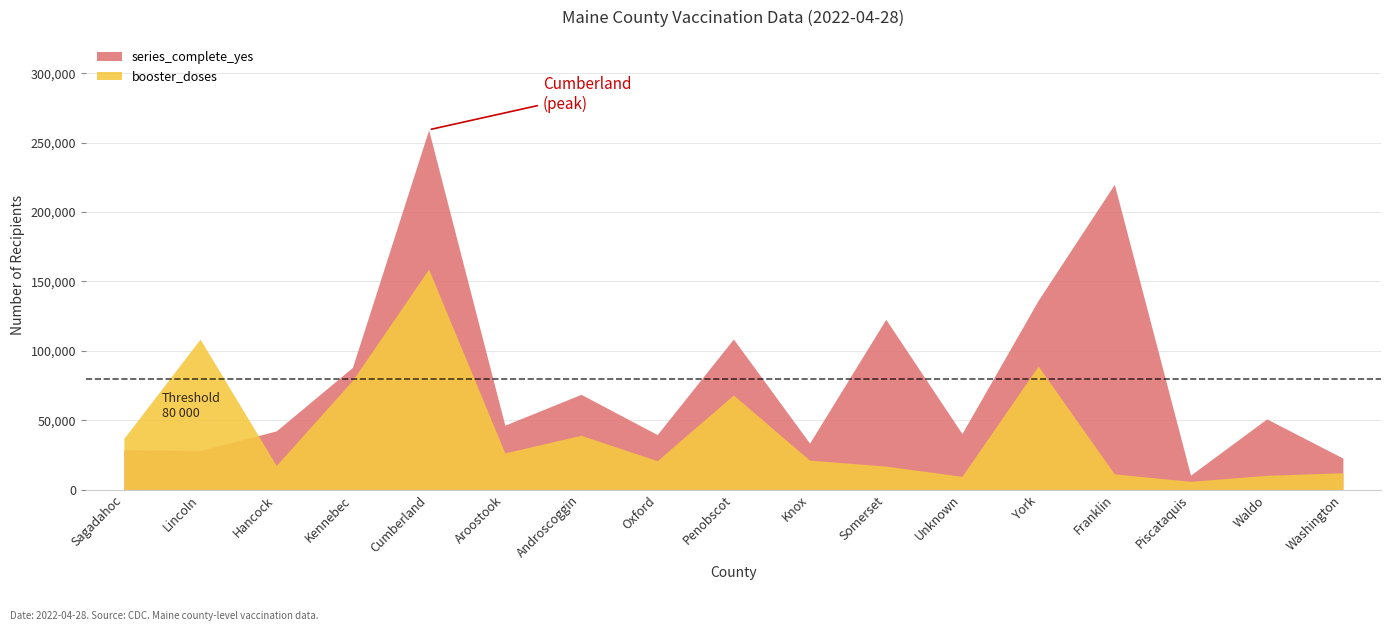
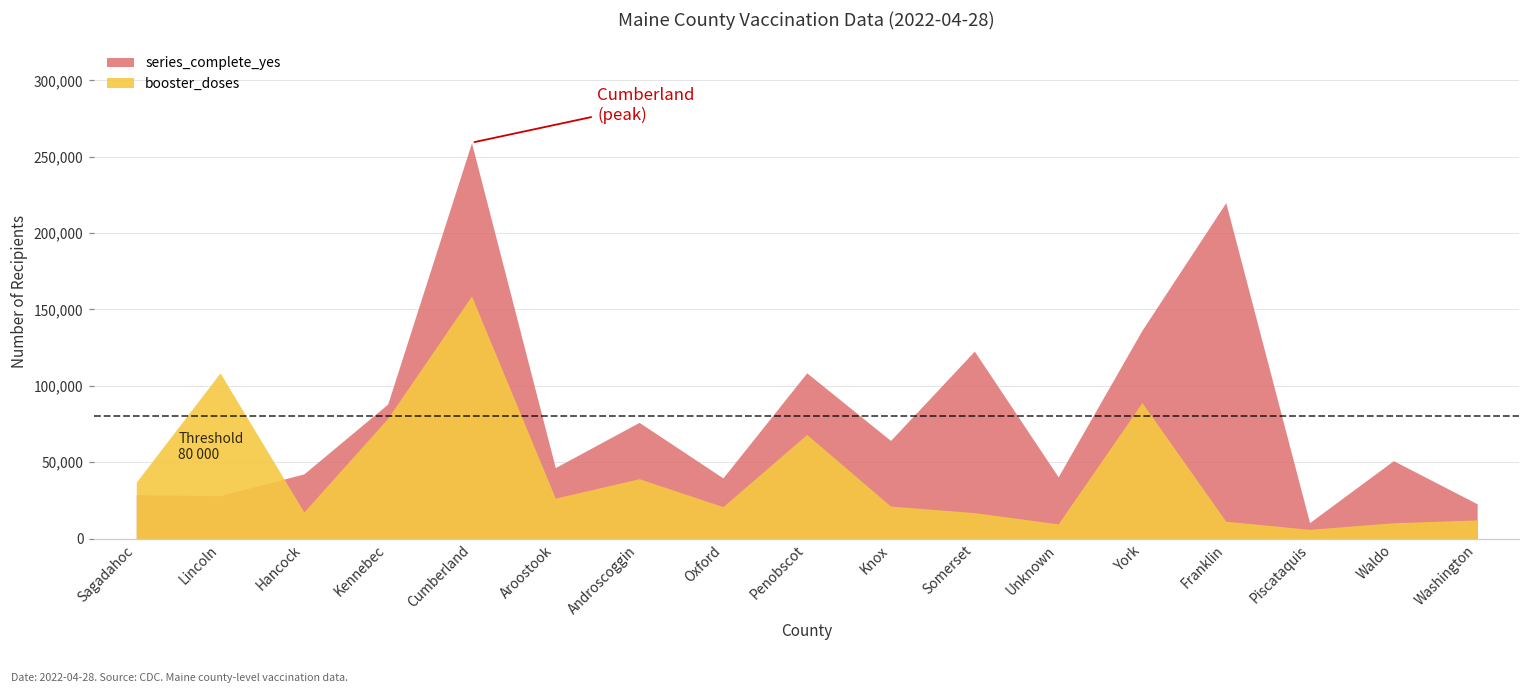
  {
    "series_complete_yes": {
      "Sagadahoc": "29,000",
      "Lincoln": "28,000",
      "Hancock": "42,000",
      "Kennebec": "88,000",
      "Cumberland": "259,000",
      "Aroostook": "46,000",
-     "Androscoggin": "69,000",
+     "Androscoggin": "76,000",
      "Oxford": "40,000",
      "Penobscot": "109,000",
-     "Knox": "34,000",
+     "Knox": "64,000",
      "Somerset": "123,000",
      "Unknown": "40,000",
      "York": "136,000",
      "Franklin": "220,000",
      "Piscataquis": "10,000",
      "Waldo": "51,000",
      "Washington": "23,000"
    },
    "booster_doses": {
      "Sagadahoc": "37,000",
      "Lincoln": "108,000",
      "Hancock": "17,000",
      "Kennebec": "79,000",
      "Cumberland": "159,000",
      "Aroostook": "26,000",
      "Androscoggin": "39,000",
      "Oxford": "21,000",
      "Penobscot": "68,000",
      "Knox": "21,000",
      "Somerset": "17,000",
      "Unknown": "10,000",
      "York": "89,000",
      "Franklin": "11,000",
      "Piscataquis": "6,000",
      "Waldo": "10,000",
      "Washington": "12,000"
    }
  }
